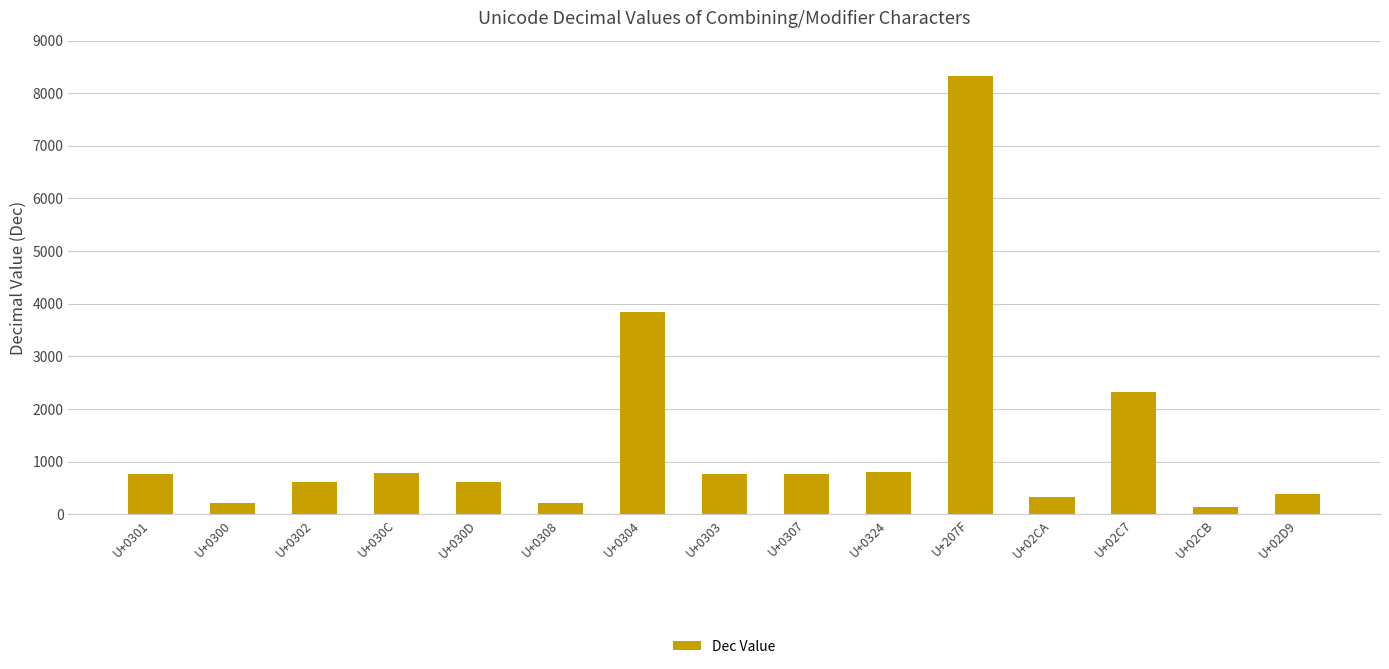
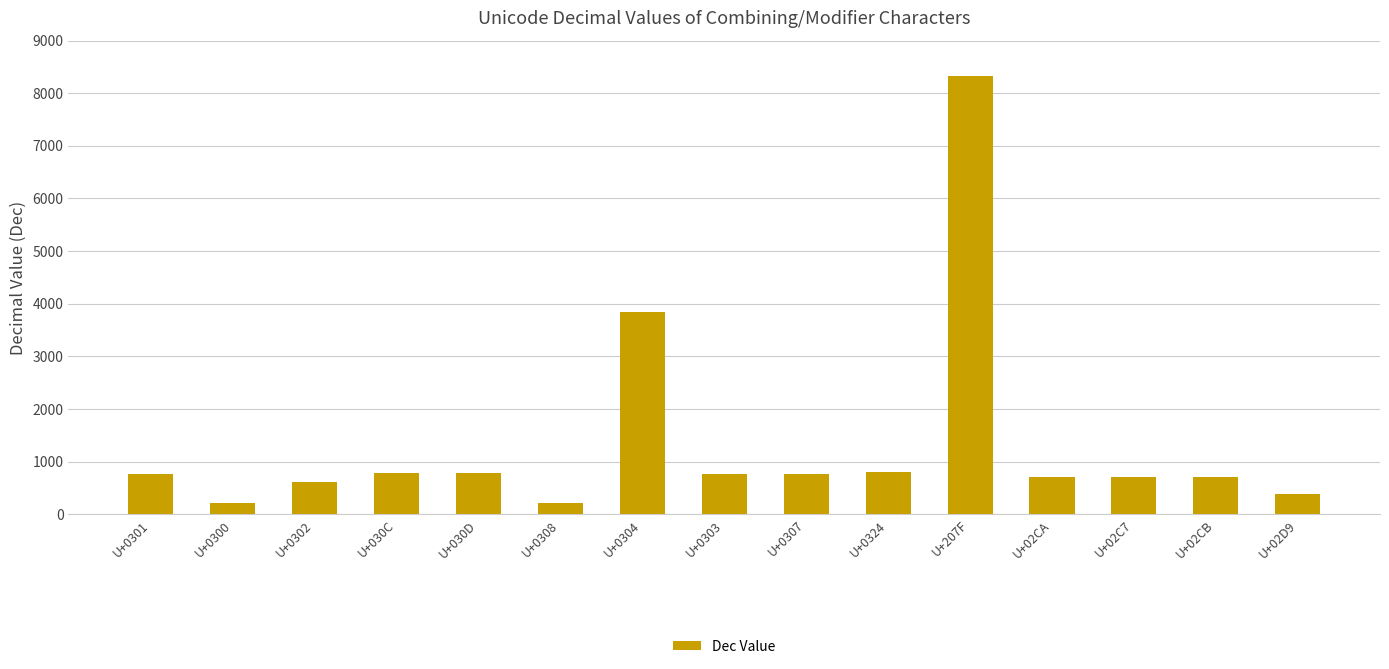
  {
    "U+0301": 800,
    "U+0300": 200,
    "U+0302": 600,
    "U+030C": 800,
-   "U+030D": 600,
+   "U+030D": 800,
    "U+0308": 200,
    "U+0304": 3800,
    "U+0303": 800,
    "U+0307": 800,
    "U+0324": 800,
    "U+207F": 8300,
-   "U+02CA": 300,
-   "U+02C7": 2300,
-   "U+02CB": 100,
+   "U+02CA": 700,
+   "U+02C7": 700,
+   "U+02CB": 700,
    "U+02D9": 400
  }
